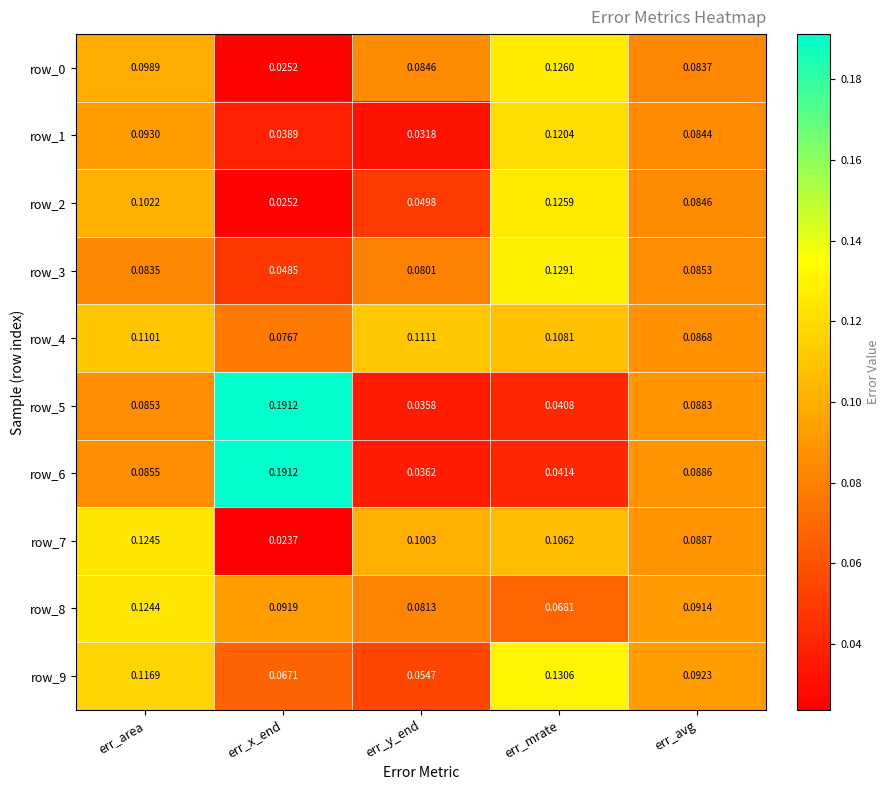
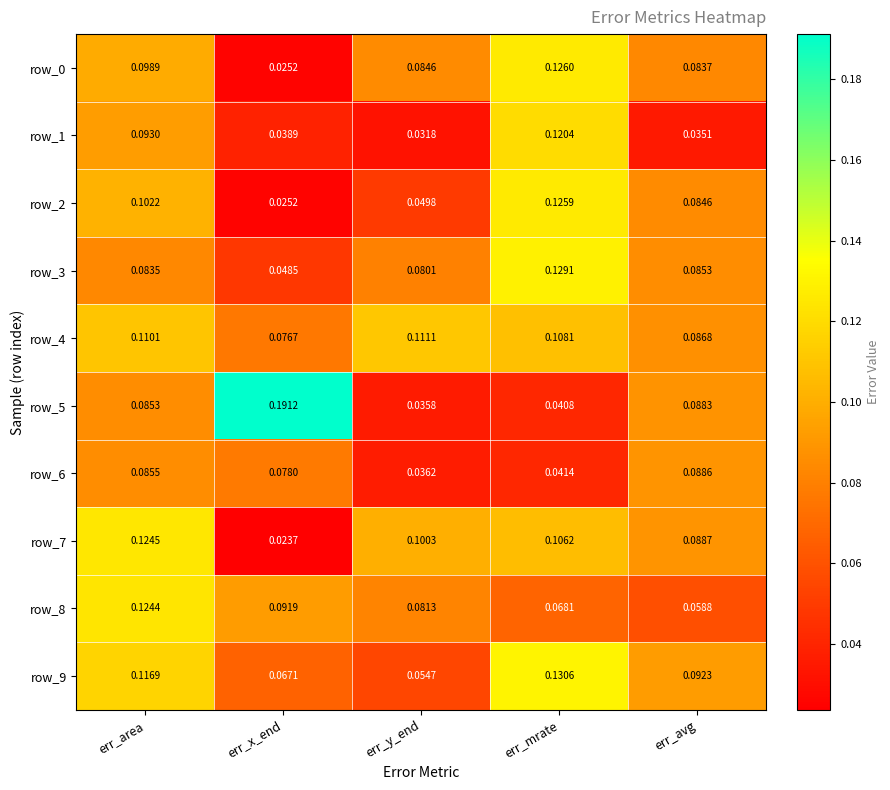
  {
    "row_0": {
      "err_area": 0.0989,
      "err_x_end": 0.0252,
      "err_y_end": 0.0846,
      "err_mrate": 0.1260,
      "err_avg": 0.0837
    },
    "row_1": {
      "err_area": 0.0930,
      "err_x_end": 0.0389,
      "err_y_end": 0.0318,
      "err_mrate": 0.1204,
-     "err_avg": 0.0844
+     "err_avg": 0.0351
    },
    "row_2": {
      "err_area": 0.1022,
      "err_x_end": 0.0252,
      "err_y_end": 0.0498,
      "err_mrate": 0.1259,
      "err_avg": 0.0846
    },
    "row_3": {
      "err_area": 0.0835,
      "err_x_end": 0.0485,
      "err_y_end": 0.0801,
      "err_mrate": 0.1291,
      "err_avg": 0.0853
    },
    "row_4": {
      "err_area": 0.1101,
      "err_x_end": 0.0767,
      "err_y_end": 0.1111,
      "err_mrate": 0.1081,
      "err_avg": 0.0868
    },
    "row_5": {
      "err_area": 0.0853,
      "err_x_end": 0.1912,
      "err_y_end": 0.0358,
      "err_mrate": 0.0408,
      "err_avg": 0.0883
    },
    "row_6": {
      "err_area": 0.0855,
-     "err_x_end": 0.1912,
+     "err_x_end": 0.0780,
      "err_y_end": 0.0362,
      "err_mrate": 0.0414,
      "err_avg": 0.0886
    },
    "row_7": {
      "err_area": 0.1245,
      "err_x_end": 0.0237,
      "err_y_end": 0.1003,
      "err_mrate": 0.1062,
      "err_avg": 0.0887
    },
    "row_8": {
      "err_area": 0.1244,
      "err_x_end": 0.0919,
      "err_y_end": 0.0813,
      "err_mrate": 0.0681,
-     "err_avg": 0.0914
+     "err_avg": 0.0588
    },
    "row_9": {
      "err_area": 0.1169,
      "err_x_end": 0.0671,
      "err_y_end": 0.0547,
      "err_mrate": 0.1306,
      "err_avg": 0.0923
    }
  }
